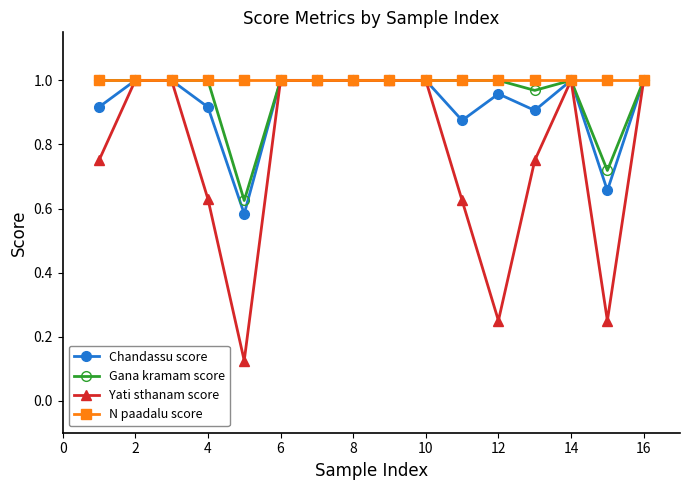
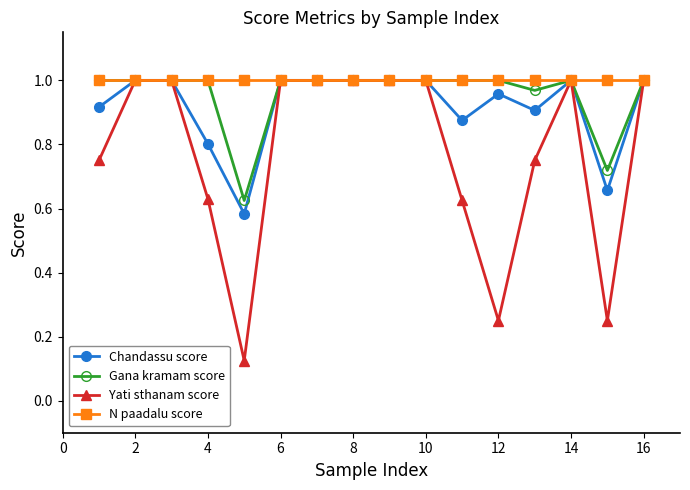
  {
    "Chandassu score": {
-     "4": 0.92,
+     "4": 0.80,
      "12": 0.96
    },
    "Yati sthanam score": {
      "4": 0.63,
      "12": 0.25
    }
  }
